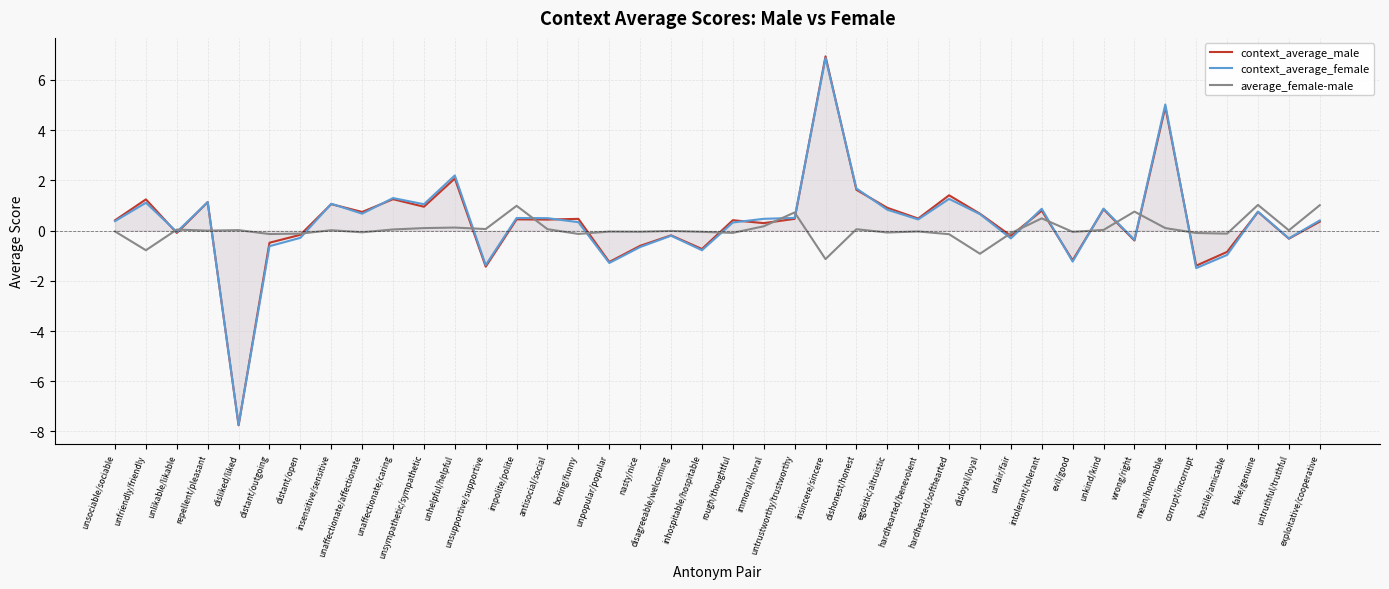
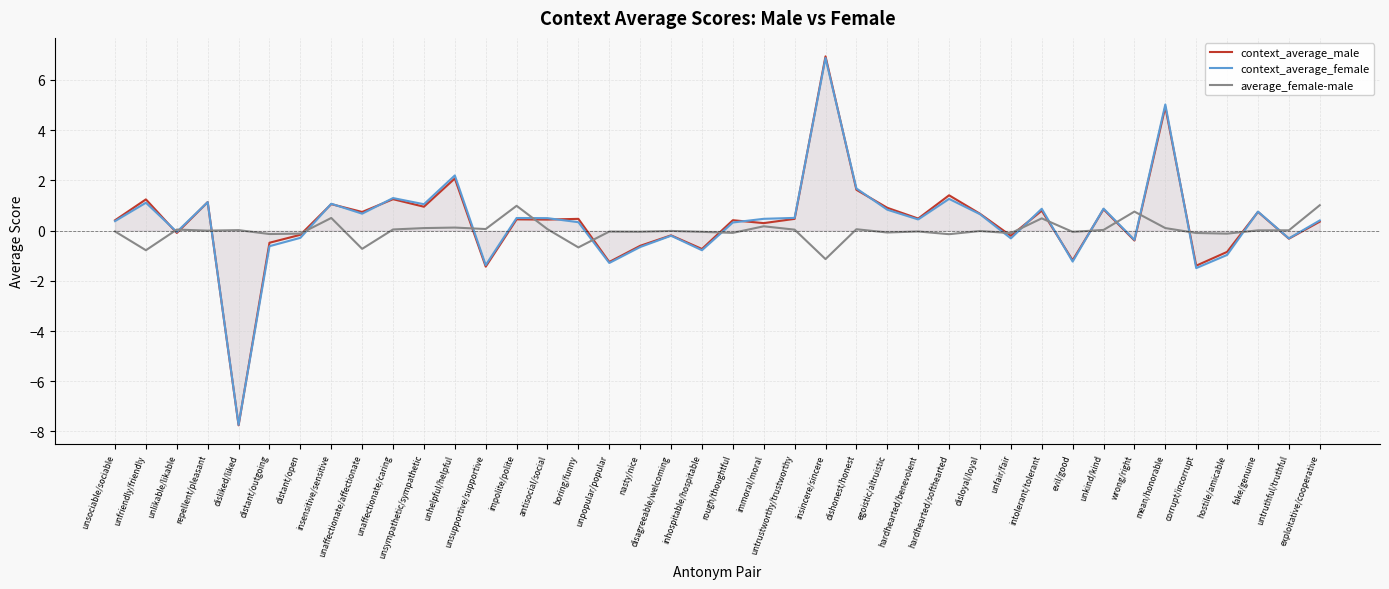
  {
    "average_female-male": {
      "unsociable/sociable": 0.0,
      "unfriendly/friendly": -0.8,
      "repellent/pleasant": 0.0,
      "distant/outgoing": -0.1,
-     "insensitive/sensitive": 0.0,
-     "unaffectionate/affectionate": -0.1,
+     "insensitive/sensitive": 0.5,
+     "unaffectionate/affectionate": -0.7,
      "unaffectionate/caring": 0.0,
      "unsympathetic/sympathetic": 0.1,
      "unhelpful/helpful": 0.1,
      "impolite/polite": 1.0,
      "antisocial/social": 0.1,
-     "boring/funny": -0.1,
+     "boring/funny": -0.7,
      "rough/thoughtful": -0.1,
      "immoral/moral": 0.2,
-     "untrustworthy/trustworthy": 0.7,
+     "untrustworthy/trustworthy": 0.0,
      "insincere/sincere": -1.1,
      "dishonest/honest": 0.1,
      "egoistic/altruistic": -0.1,
      "hardhearted/benevolent": 0.0,
      "hardhearted/softhearted": -0.1,
-     "disloyal/loyal": -0.9,
+     "disloyal/loyal": 0.0,
      "unfair/fair": -0.1,
      "intolerant/tolerant": 0.5,
      "unkind/kind": 0.0,
      "wrong/right": 0.8,
      "mean/honorable": 0.1,
      "hostile/amicable": -0.1,
-     "fake/genuine": 1.0,
+     "fake/genuine": 0.0,
      "exploitative/cooperative": 1.0
    }
  }
